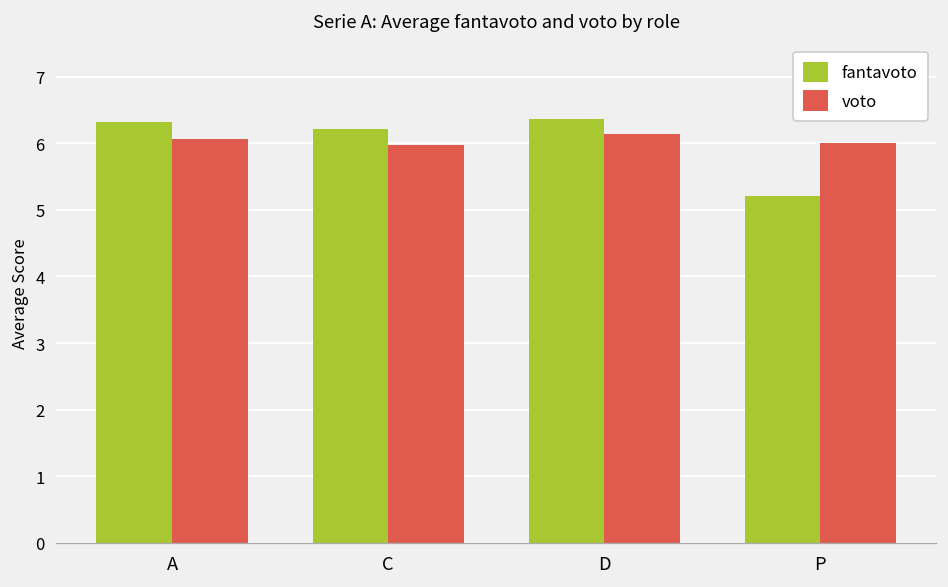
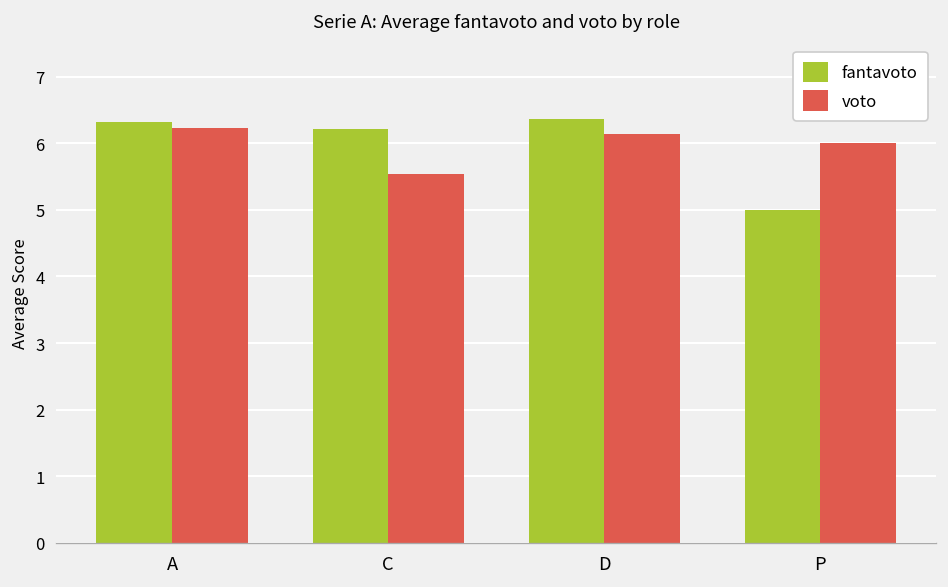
  {
    "fantavoto": {
      "A": 6.3,
      "C": 6.2,
      "D": 6.4,
-     "P": 5.2
+     "P": 5.0
    },
    "voto": {
-     "A": 6.1,
-     "C": 6.0,
+     "A": 6.2,
+     "C": 5.5,
      "D": 6.1,
      "P": 6.0
    }
  }
